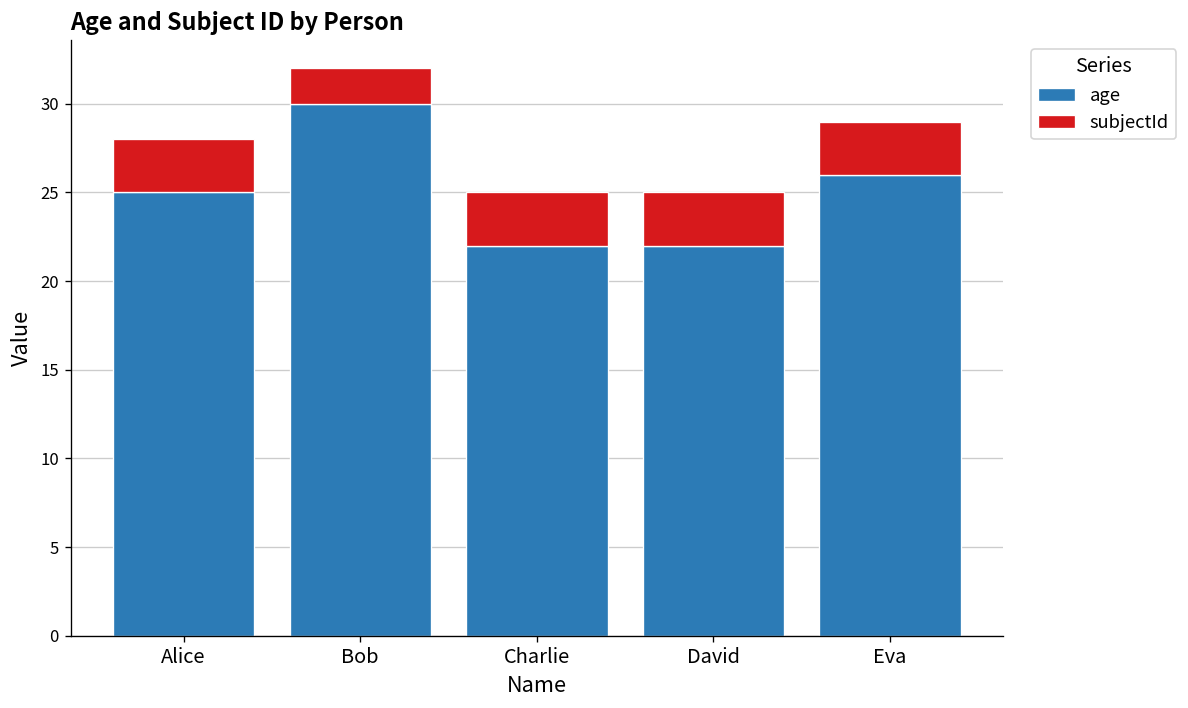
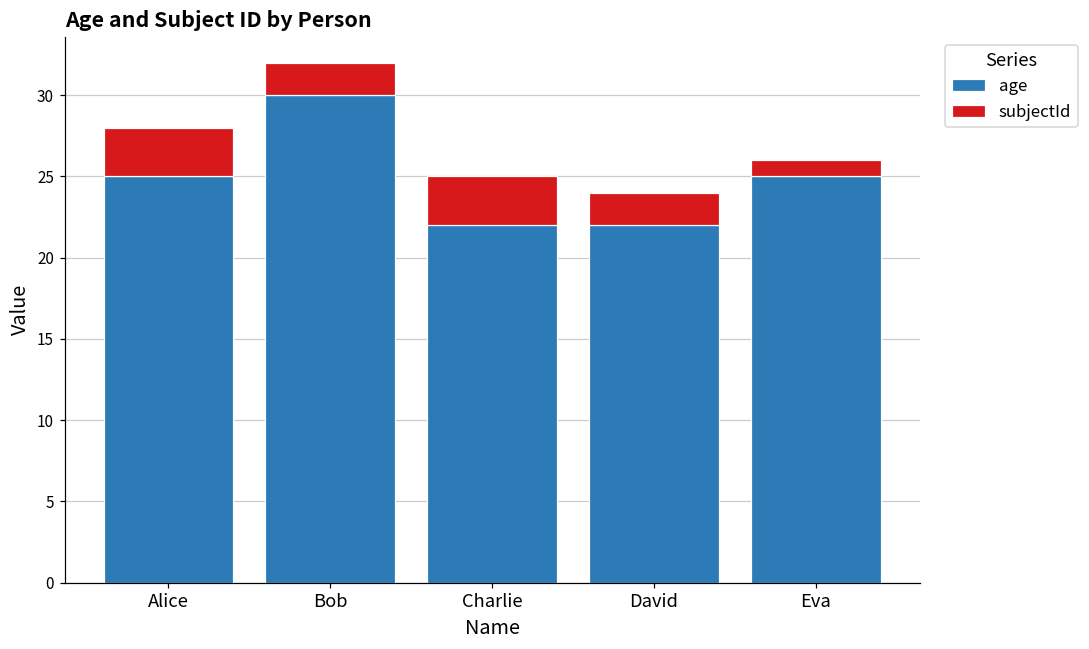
  {
    "age": {
      "Alice": 25,
      "Bob": 30,
      "Charlie": 22,
      "David": 22,
-     "Eva": 26
+     "Eva": 25
    },
    "subjectId": {
      "Alice": 3,
      "Bob": 2,
      "Charlie": 3,
-     "David": 3,
-     "Eva": 3
+     "David": 2,
+     "Eva": 1
    }
  }
